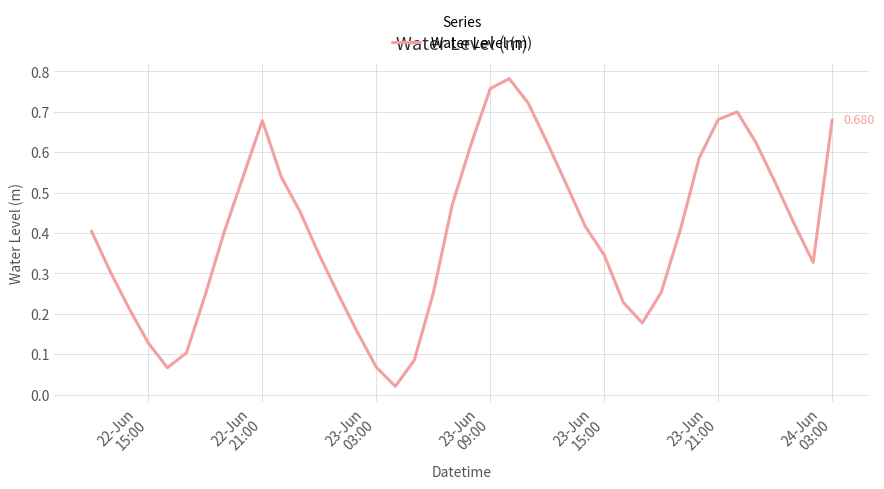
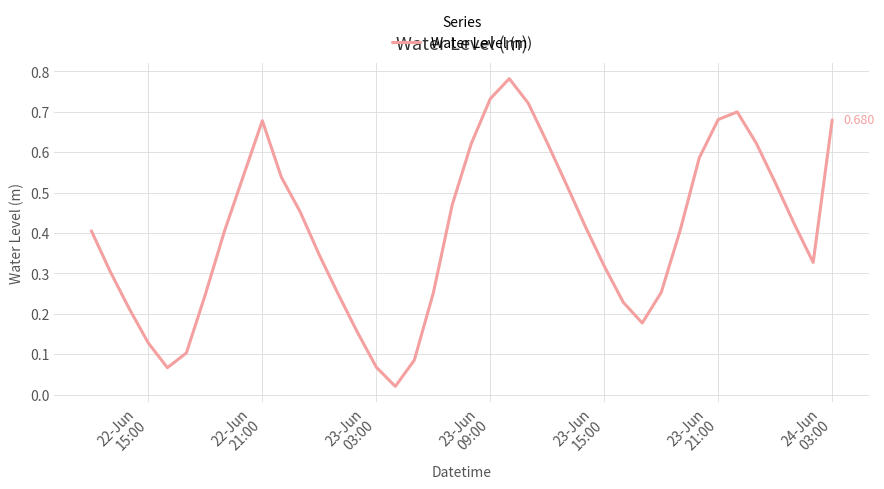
  {
    "22-Jun 15:00": 0.13,
    "22-Jun 21:00": 0.68,
    "23-Jun 03:00": 0.07,
-   "23-Jun 09:00": 0.76,
-   "23-Jun 15:00": 0.35,
+   "23-Jun 09:00": 0.73,
+   "23-Jun 15:00": 0.32,
    "23-Jun 21:00": 0.68
  }
